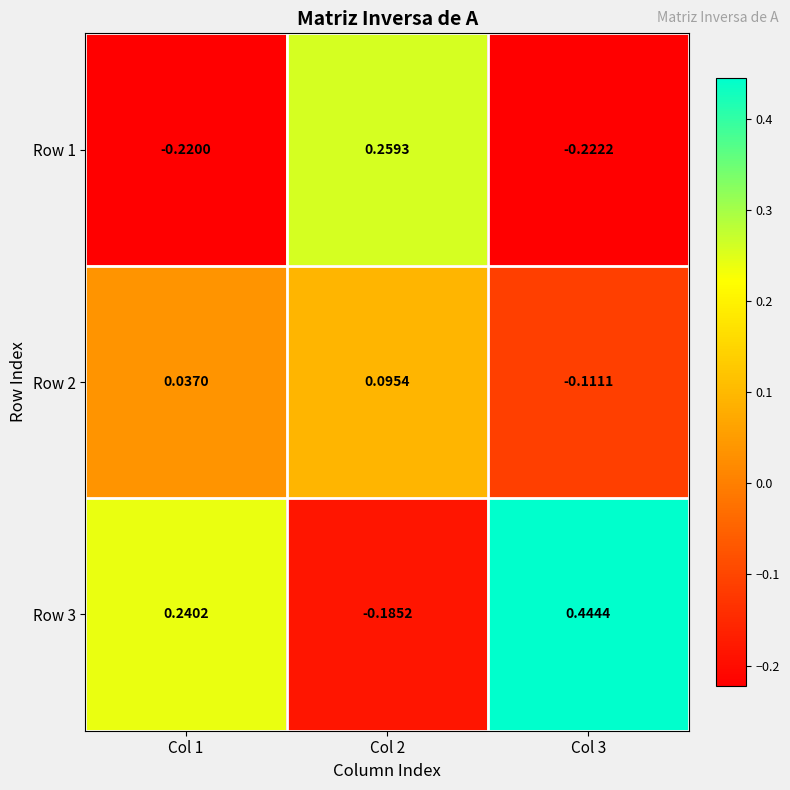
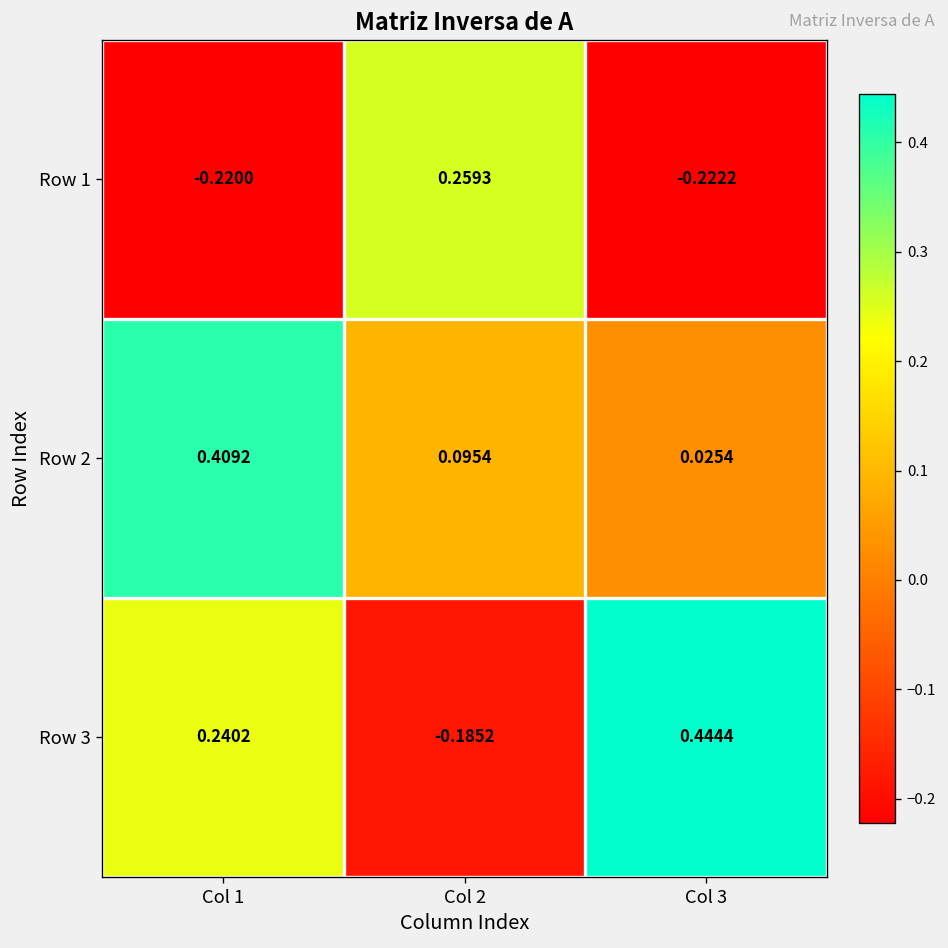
  {
    "Row 1": {
      "Col 1": -0.2200,
      "Col 2": 0.2593,
      "Col 3": -0.2222
    },
    "Row 2": {
-     "Col 1": 0.0370,
+     "Col 1": 0.4092,
      "Col 2": 0.0954,
-     "Col 3": -0.1111
+     "Col 3": 0.0254
    },
    "Row 3": {
      "Col 1": 0.2402,
      "Col 2": -0.1852,
      "Col 3": 0.4444
    }
  }
